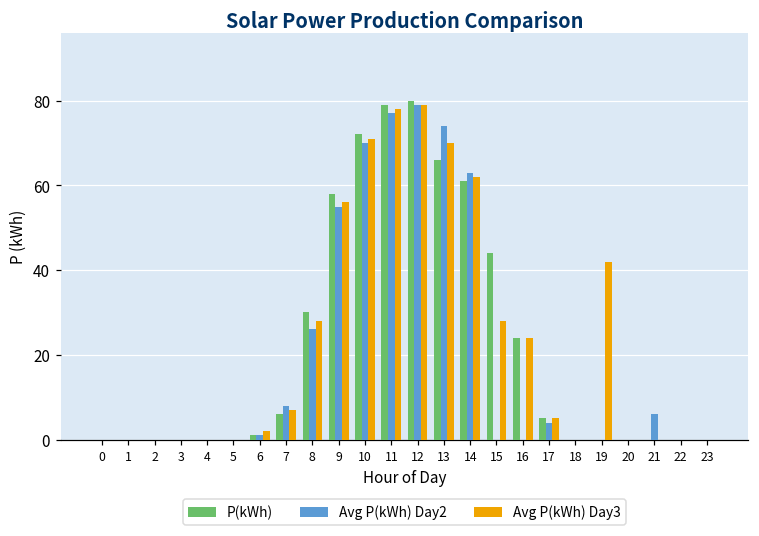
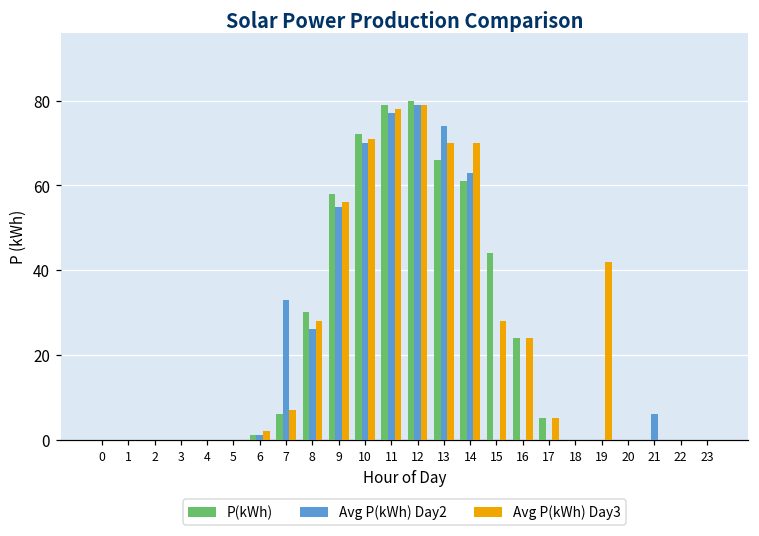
  {
    "P(kWh)": {
      "0": 0,
      "1": 0,
      "2": 0,
      "3": 0,
      "4": 0,
      "5": 0,
      "6": 1,
      "7": 6,
      "8": 30,
      "9": 58,
      "10": 72,
      "11": 79,
      "12": 80,
      "13": 66,
      "14": 61,
      "15": 44,
      "16": 24,
      "17": 5,
      "18": 0,
      "19": 0,
      "20": 0,
      "21": 0,
      "22": 0,
      "23": 0
    },
    "Avg P(kWh) Day2": {
      "0": 0,
      "1": 0,
      "2": 0,
      "3": 0,
      "4": 0,
      "5": 0,
      "6": 1,
-     "7": 8,
+     "7": 33,
      "8": 26,
      "9": 55,
      "10": 70,
      "11": 77,
      "12": 79,
      "13": 74,
      "14": 63,
      "15": 0,
      "16": 0,
-     "17": 4,
+     "17": 0,
      "18": 0,
      "19": 0,
      "20": 0,
      "21": 6,
      "22": 0,
      "23": 0
    },
    "Avg P(kWh) Day3": {
      "0": 0,
      "1": 0,
      "2": 0,
      "3": 0,
      "4": 0,
      "5": 0,
      "6": 2,
      "7": 7,
      "8": 28,
      "9": 56,
      "10": 71,
      "11": 78,
      "12": 79,
      "13": 70,
-     "14": 62,
+     "14": 70,
      "15": 28,
      "16": 24,
      "17": 5,
      "18": 0,
      "19": 42,
      "20": 0,
      "21": 0,
      "22": 0,
      "23": 0
    }
  }
